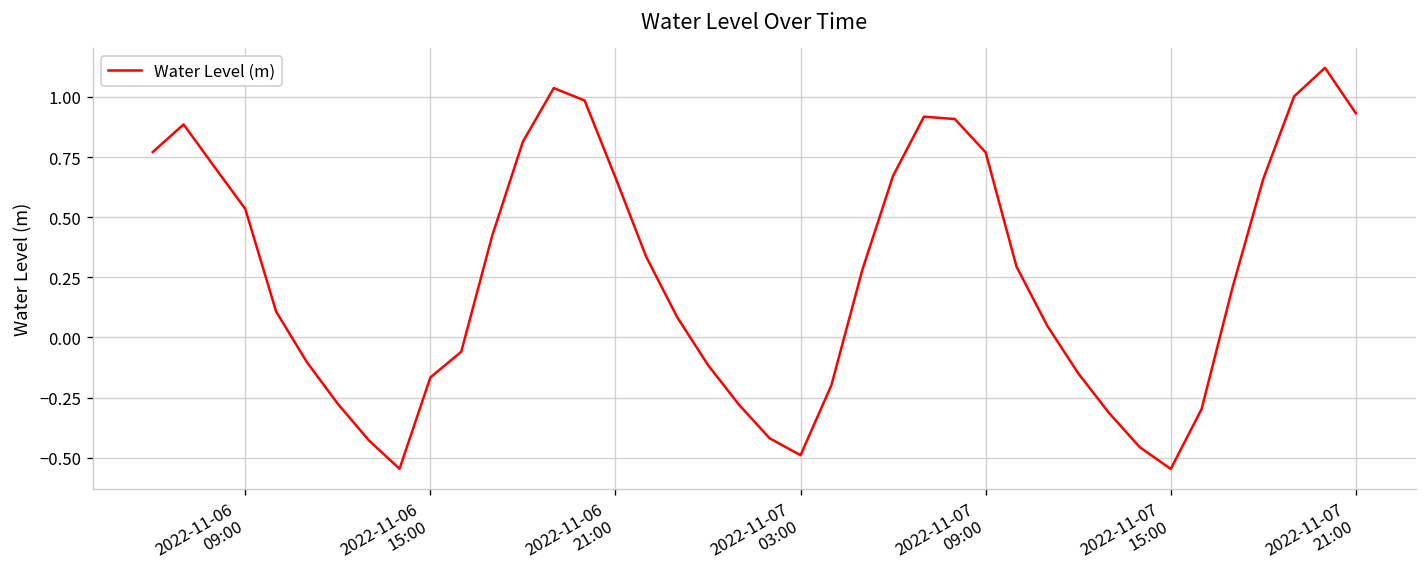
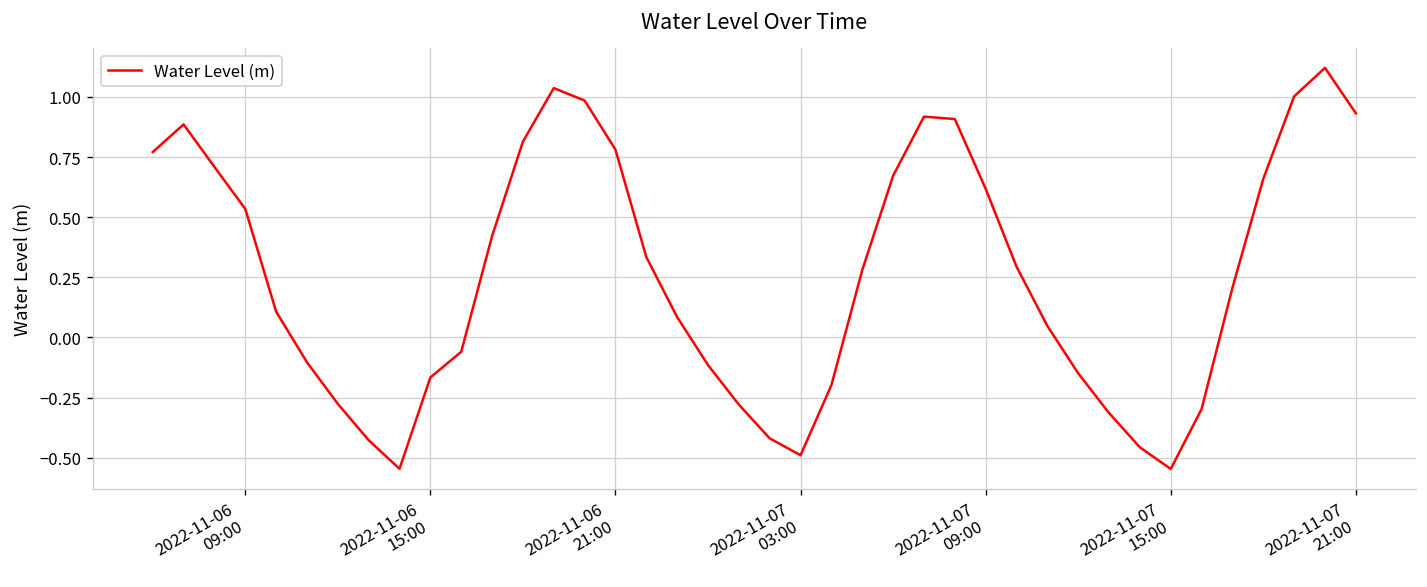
  {
    "2022-11-06 09:00": 0.53,
    "2022-11-06 15:00": -0.17,
-   "2022-11-06 21:00": 0.66,
+   "2022-11-06 21:00": 0.78,
    "2022-11-07 03:00": -0.49,
-   "2022-11-07 09:00": 0.77,
+   "2022-11-07 09:00": 0.62,
    "2022-11-07 15:00": -0.55,
    "2022-11-07 21:00": 0.93
  }
